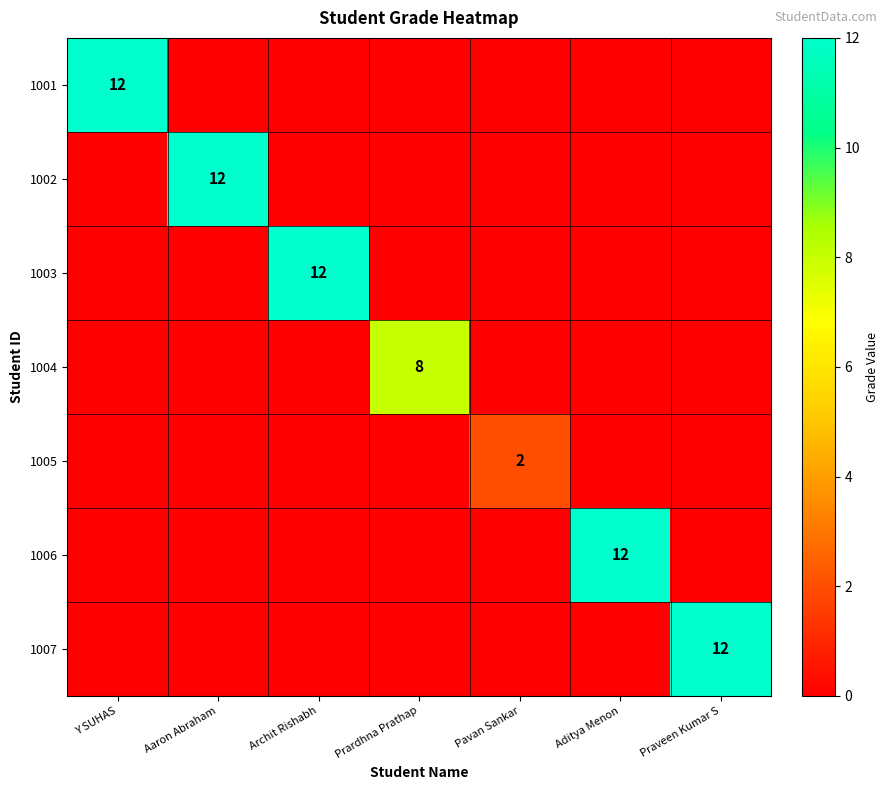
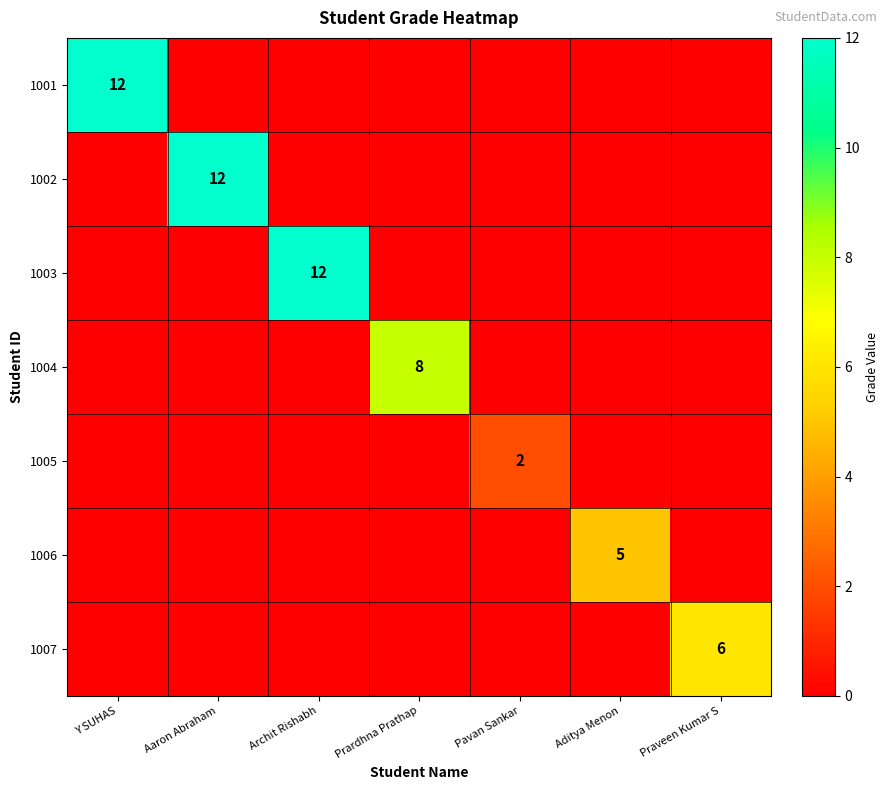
  {
    "1001": {
      "Y SUHAS": 12
    },
    "1002": {
      "Aaron Abraham": 12
    },
    "1003": {
      "Archit Rishabh": 12
    },
    "1004": {
      "Prardhna Prathap": 8
    },
    "1005": {
      "Pavan Sankar": 2
    },
    "1006": {
-     "Aditya Menon": 12
+     "Aditya Menon": 5
    },
    "1007": {
-     "Praveen Kumar S": 12
+     "Praveen Kumar S": 6
    }
  }
